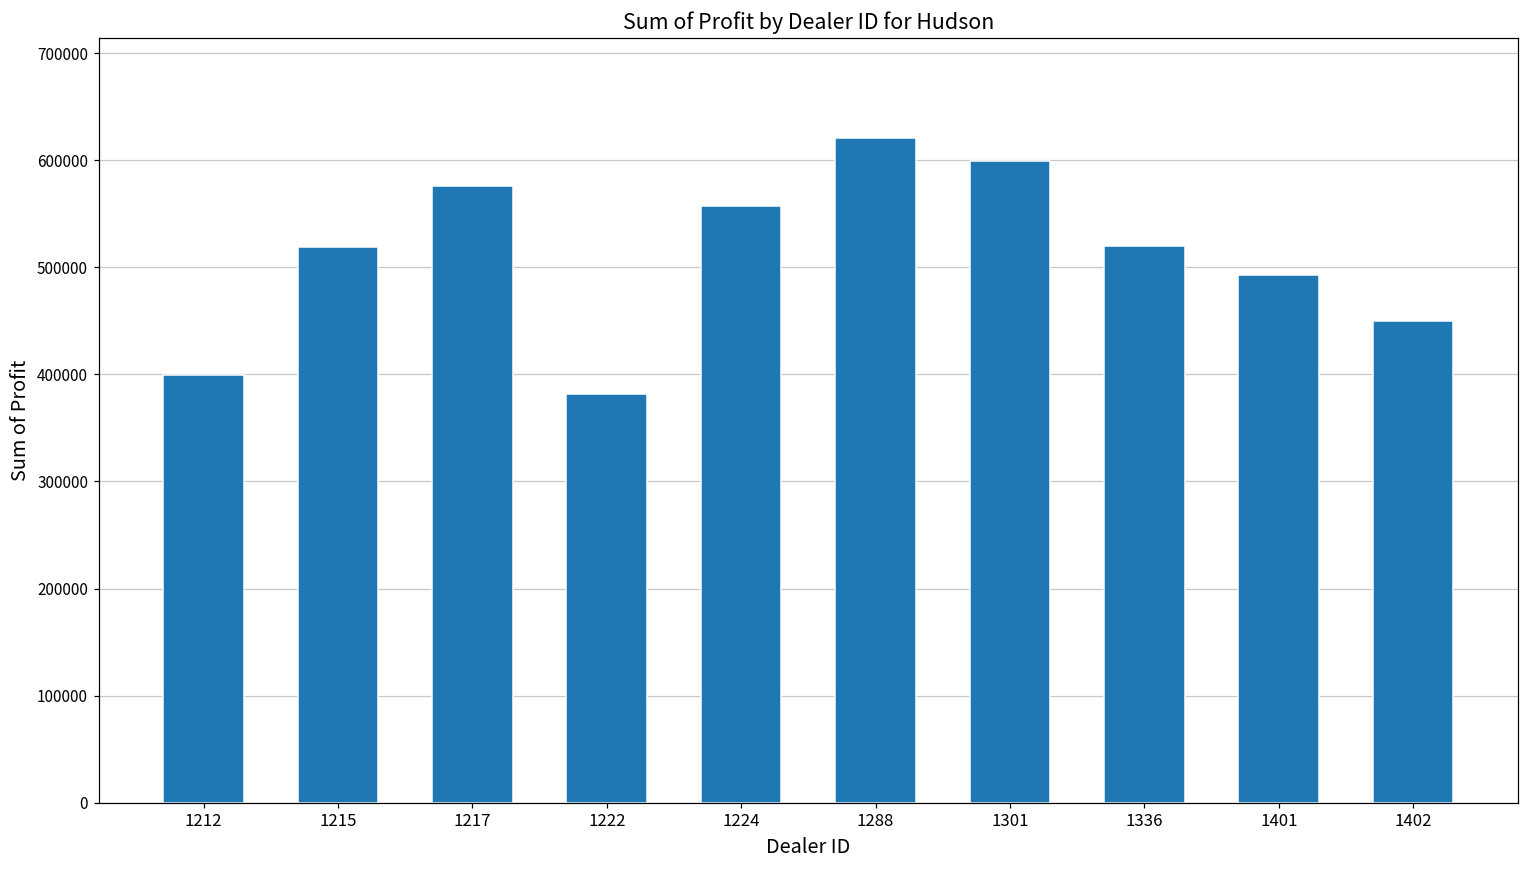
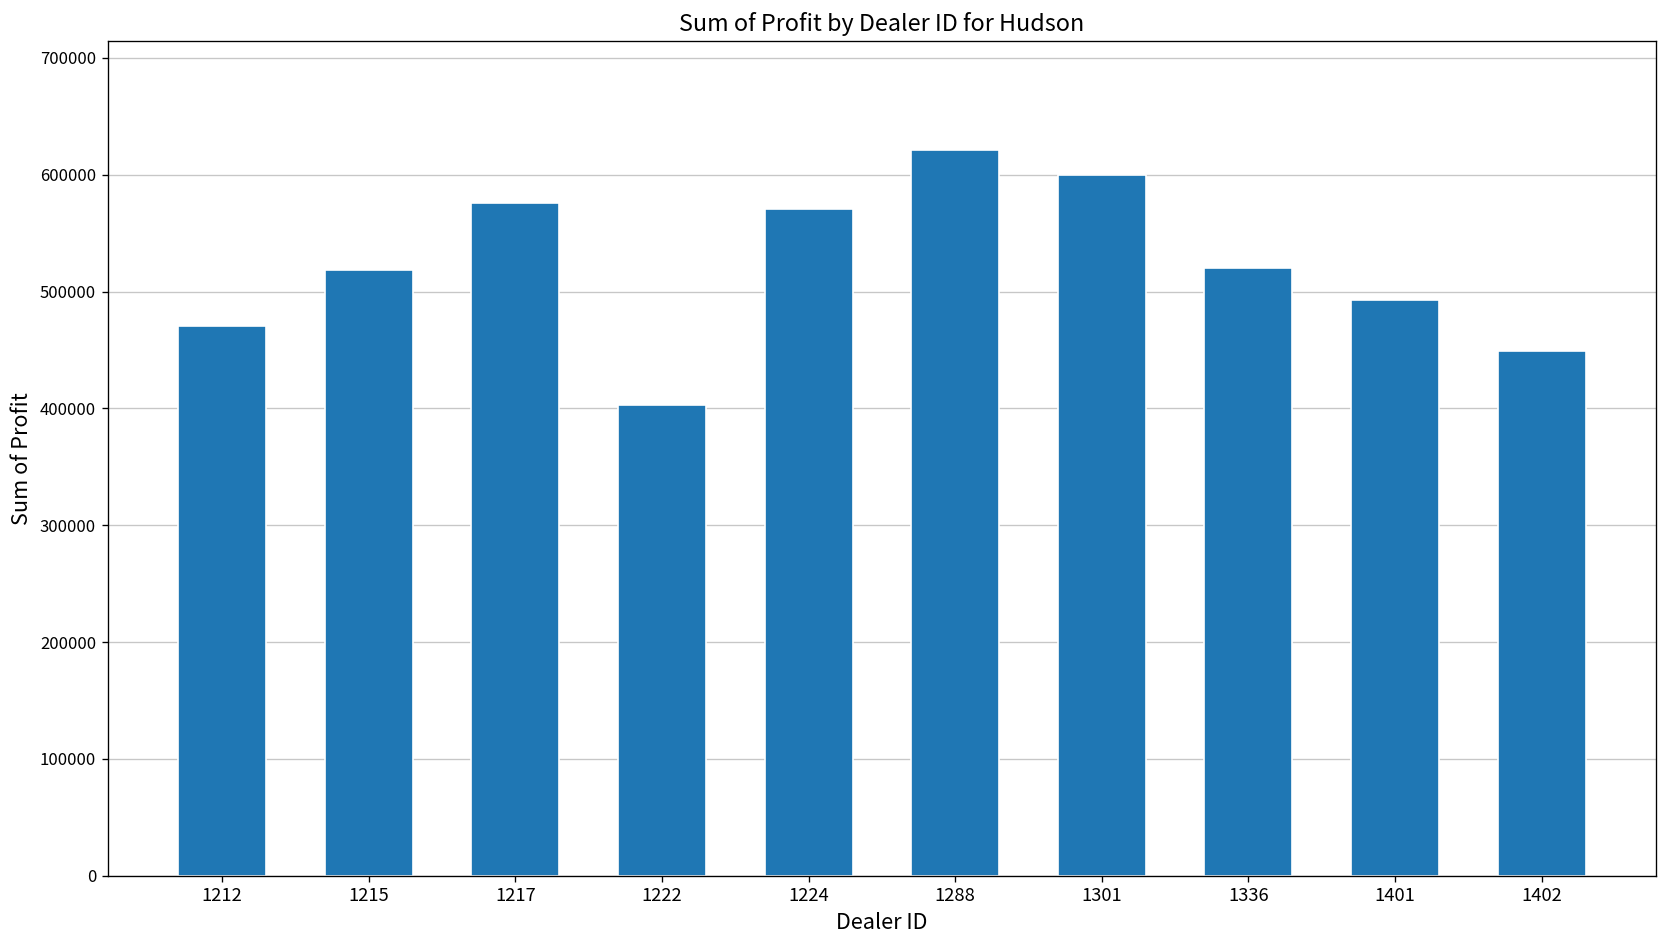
  {
-   "1212": 400000,
+   "1212": 470000,
    "1215": 520000,
    "1217": 580000,
-   "1222": 380000,
-   "1224": 560000,
+   "1222": 400000,
+   "1224": 570000,
    "1288": 620000,
    "1301": 600000,
    "1336": 520000,
    "1401": 490000,
    "1402": 450000
  }
